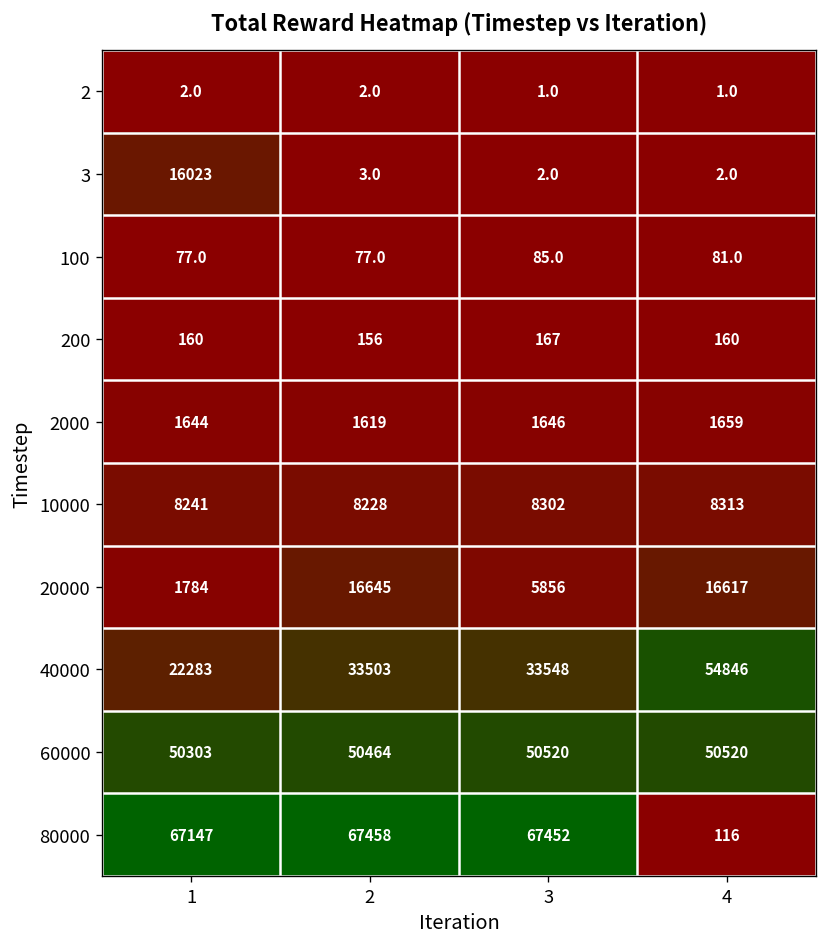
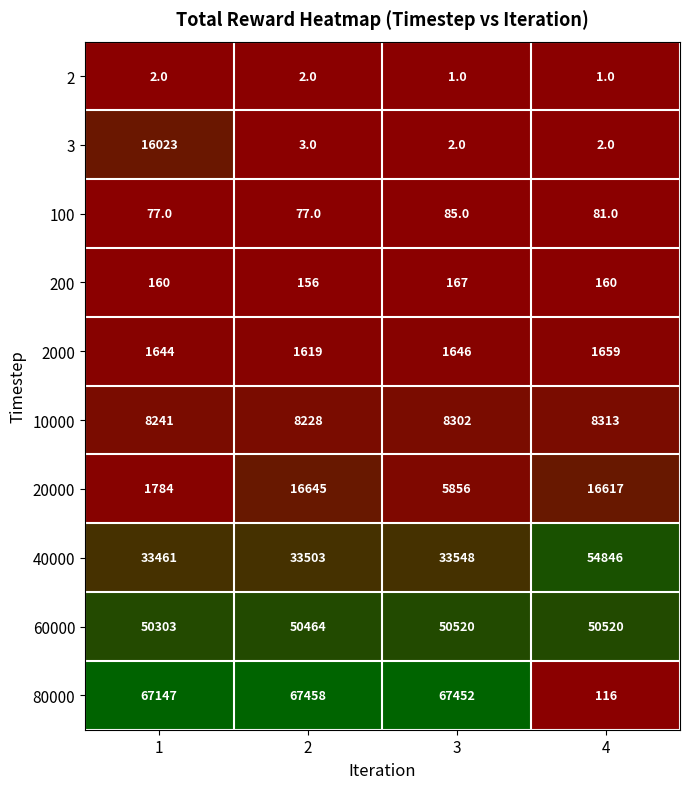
  {
    "2": {
      "1": 2.0,
      "2": 2.0,
      "3": 1.0,
      "4": 1.0
    },
    "3": {
      "1": 16023,
      "2": 3.0,
      "3": 2.0,
      "4": 2.0
    },
    "100": {
      "1": 77.0,
      "2": 77.0,
      "3": 85.0,
      "4": 81.0
    },
    "200": {
      "1": 160,
      "2": 156,
      "3": 167,
      "4": 160
    },
    "2000": {
      "1": 1644,
      "2": 1619,
      "3": 1646,
      "4": 1659
    },
    "10000": {
      "1": 8241,
      "2": 8228,
      "3": 8302,
      "4": 8313
    },
    "20000": {
      "1": 1784,
      "2": 16645,
      "3": 5856,
      "4": 16617
    },
    "40000": {
-     "1": 22283,
+     "1": 33461,
      "2": 33503,
      "3": 33548,
      "4": 54846
    },
    "60000": {
      "1": 50303,
      "2": 50464,
      "3": 50520,
      "4": 50520
    },
    "80000": {
      "1": 67147,
      "2": 67458,
      "3": 67452,
      "4": 116
    }
  }
